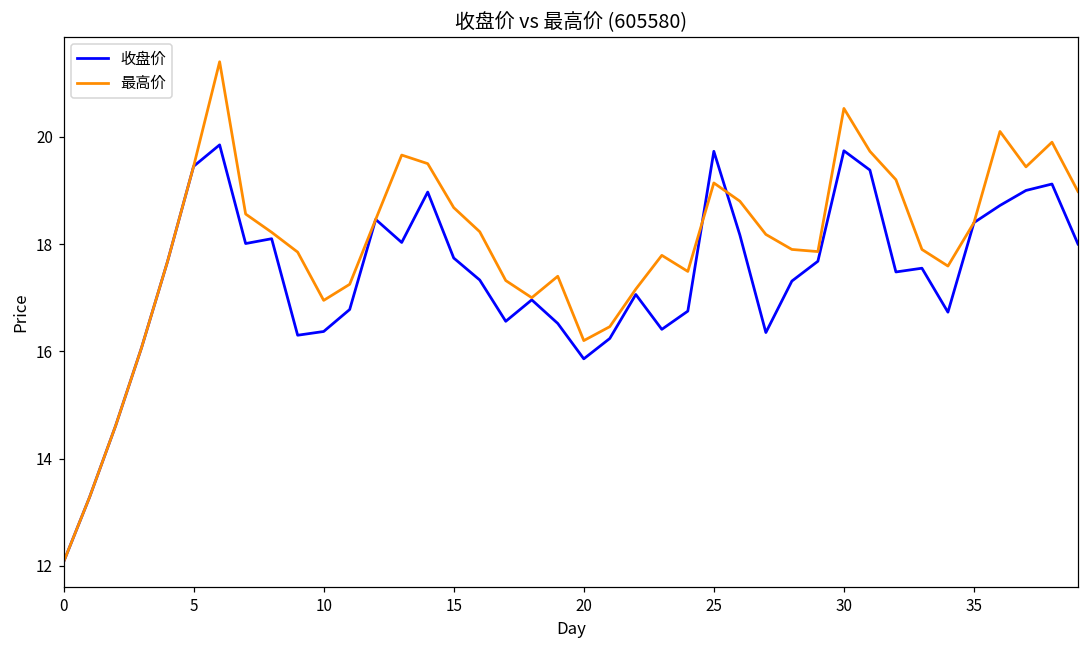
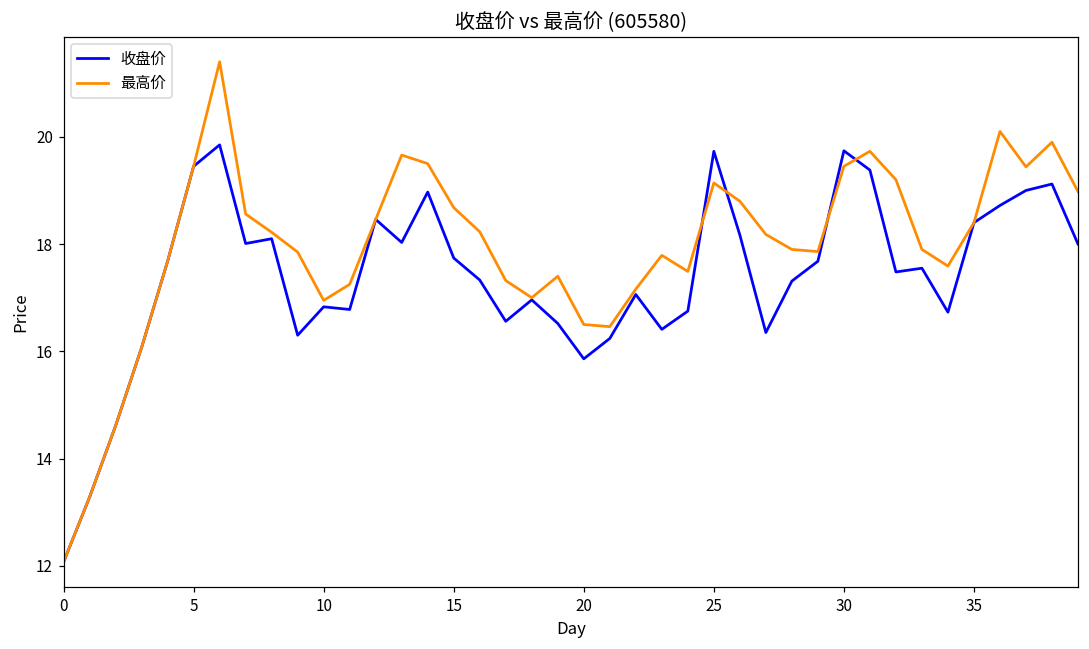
  {
    "收盘价": {
-     "10": 16.4,
+     "10": 16.8,
      "15": 17.7,
      "20": 15.9,
      "25": 19.7,
      "30": 19.7
    },
    "最高价": {
      "10": 17.0,
      "15": 18.7,
-     "20": 16.2,
+     "20": 16.5,
      "25": 19.1,
-     "30": 20.5
+     "30": 19.5
    }
  }
